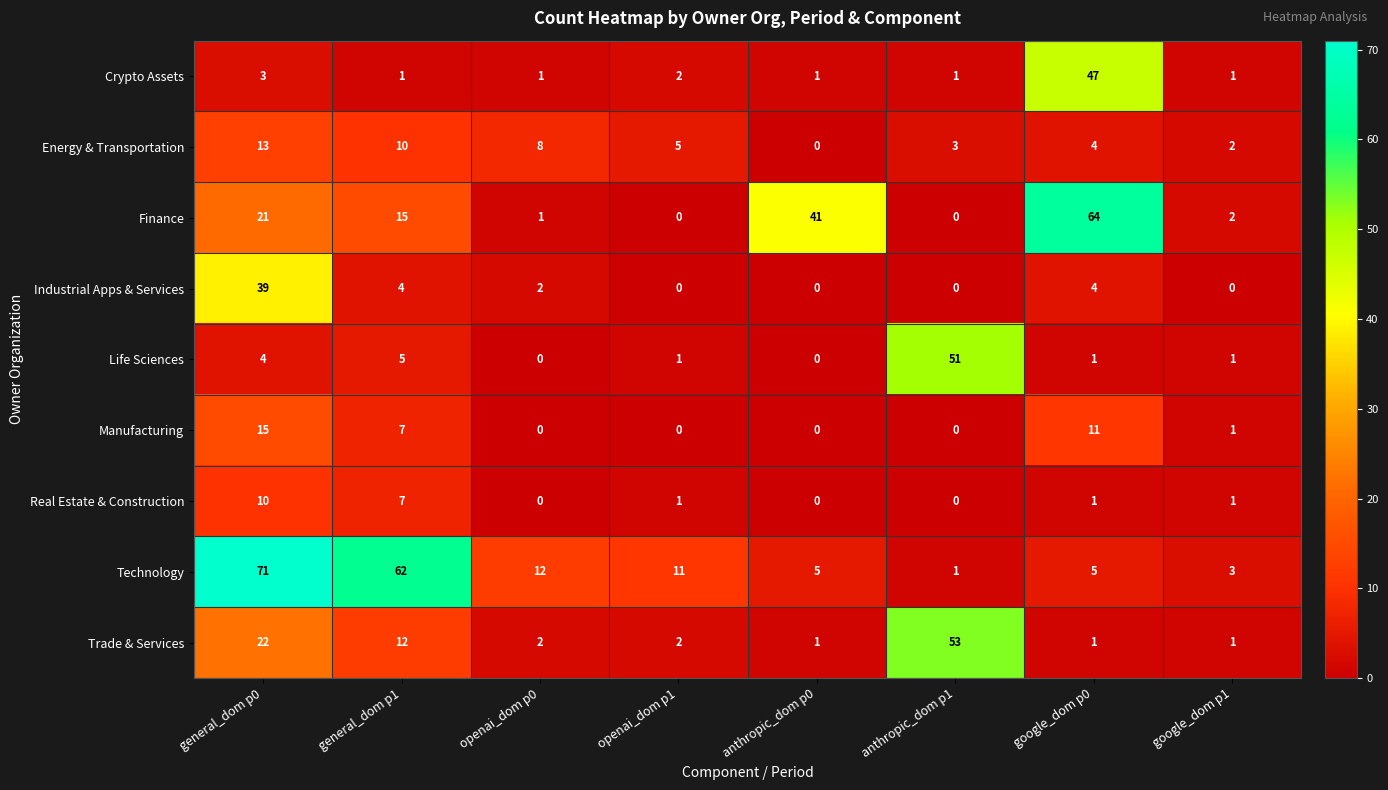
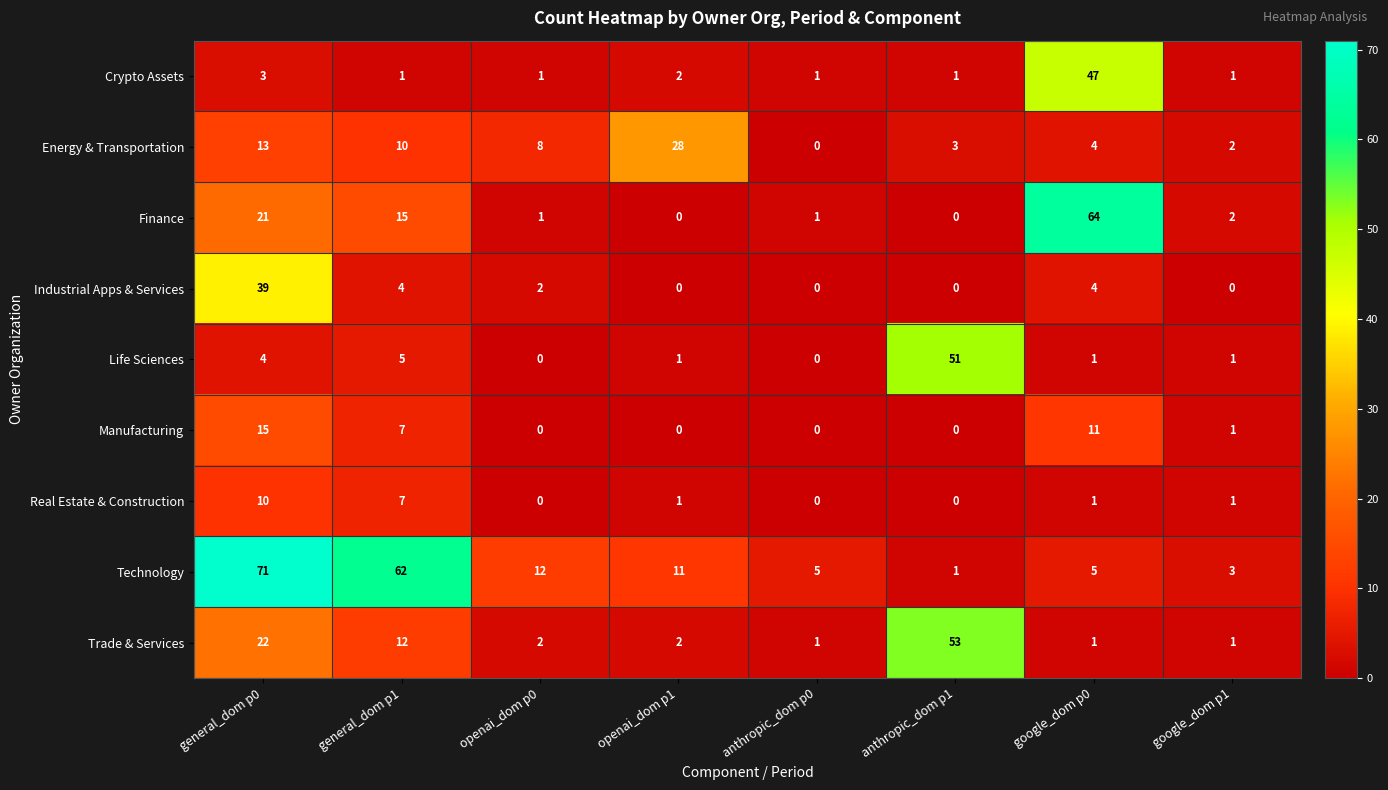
  {
    "Crypto Assets": {
      "general_dom p0": 3,
      "general_dom p1": 1,
      "openai_dom p0": 1,
      "openai_dom p1": 2,
      "anthropic_dom p0": 1,
      "anthropic_dom p1": 1,
      "google_dom p0": 47,
      "google_dom p1": 1
    },
    "Energy & Transportation": {
      "general_dom p0": 13,
      "general_dom p1": 10,
      "openai_dom p0": 8,
-     "openai_dom p1": 5,
+     "openai_dom p1": 28,
      "anthropic_dom p0": 0,
      "anthropic_dom p1": 3,
      "google_dom p0": 4,
      "google_dom p1": 2
    },
    "Finance": {
      "general_dom p0": 21,
      "general_dom p1": 15,
      "openai_dom p0": 1,
      "openai_dom p1": 0,
-     "anthropic_dom p0": 41,
+     "anthropic_dom p0": 1,
      "anthropic_dom p1": 0,
      "google_dom p0": 64,
      "google_dom p1": 2
    },
    "Industrial Apps & Services": {
      "general_dom p0": 39,
      "general_dom p1": 4,
      "openai_dom p0": 2,
      "openai_dom p1": 0,
      "anthropic_dom p0": 0,
      "anthropic_dom p1": 0,
      "google_dom p0": 4,
      "google_dom p1": 0
    },
    "Life Sciences": {
      "general_dom p0": 4,
      "general_dom p1": 5,
      "openai_dom p0": 0,
      "openai_dom p1": 1,
      "anthropic_dom p0": 0,
      "anthropic_dom p1": 51,
      "google_dom p0": 1,
      "google_dom p1": 1
    },
    "Manufacturing": {
      "general_dom p0": 15,
      "general_dom p1": 7,
      "openai_dom p0": 0,
      "openai_dom p1": 0,
      "anthropic_dom p0": 0,
      "anthropic_dom p1": 0,
      "google_dom p0": 11,
      "google_dom p1": 1
    },
    "Real Estate & Construction": {
      "general_dom p0": 10,
      "general_dom p1": 7,
      "openai_dom p0": 0,
      "openai_dom p1": 1,
      "anthropic_dom p0": 0,
      "anthropic_dom p1": 0,
      "google_dom p0": 1,
      "google_dom p1": 1
    },
    "Technology": {
      "general_dom p0": 71,
      "general_dom p1": 62,
      "openai_dom p0": 12,
      "openai_dom p1": 11,
      "anthropic_dom p0": 5,
      "anthropic_dom p1": 1,
      "google_dom p0": 5,
      "google_dom p1": 3
    },
    "Trade & Services": {
      "general_dom p0": 22,
      "general_dom p1": 12,
      "openai_dom p0": 2,
      "openai_dom p1": 2,
      "anthropic_dom p0": 1,
      "anthropic_dom p1": 53,
      "google_dom p0": 1,
      "google_dom p1": 1
    }
  }
